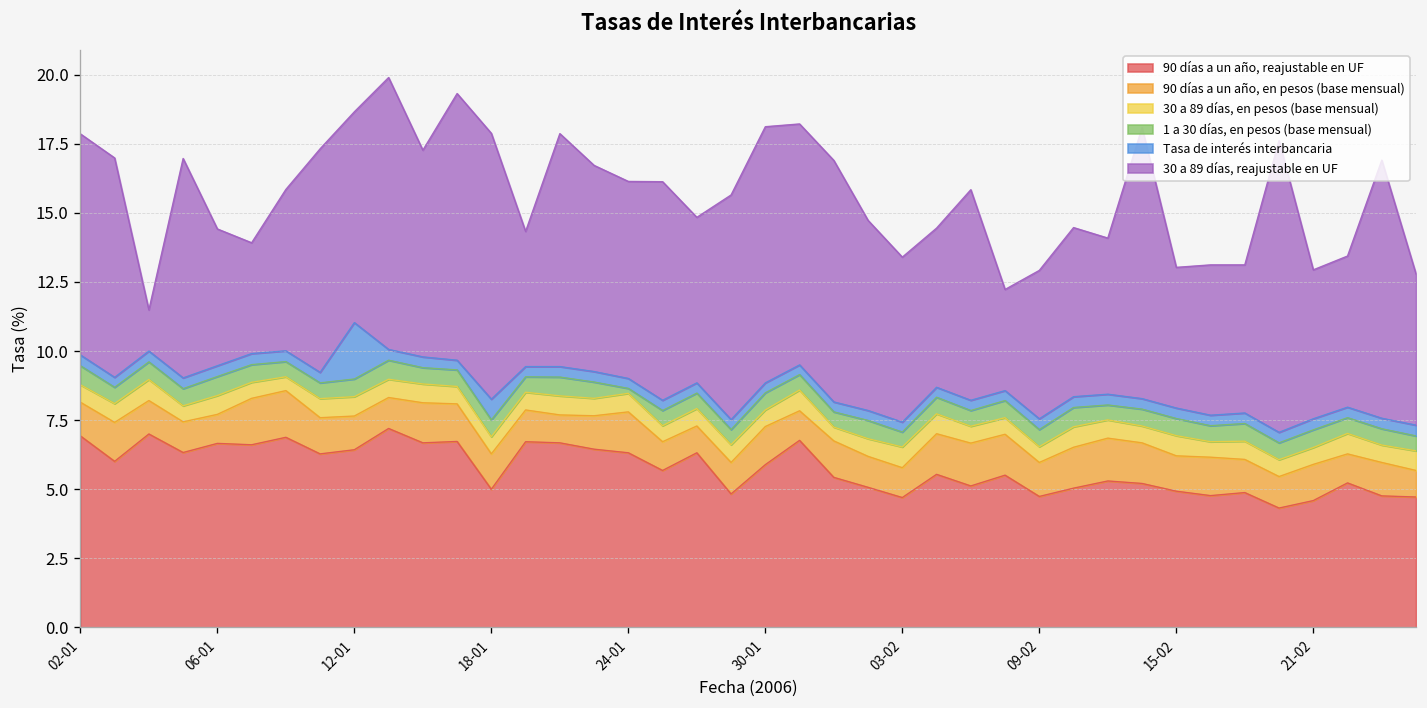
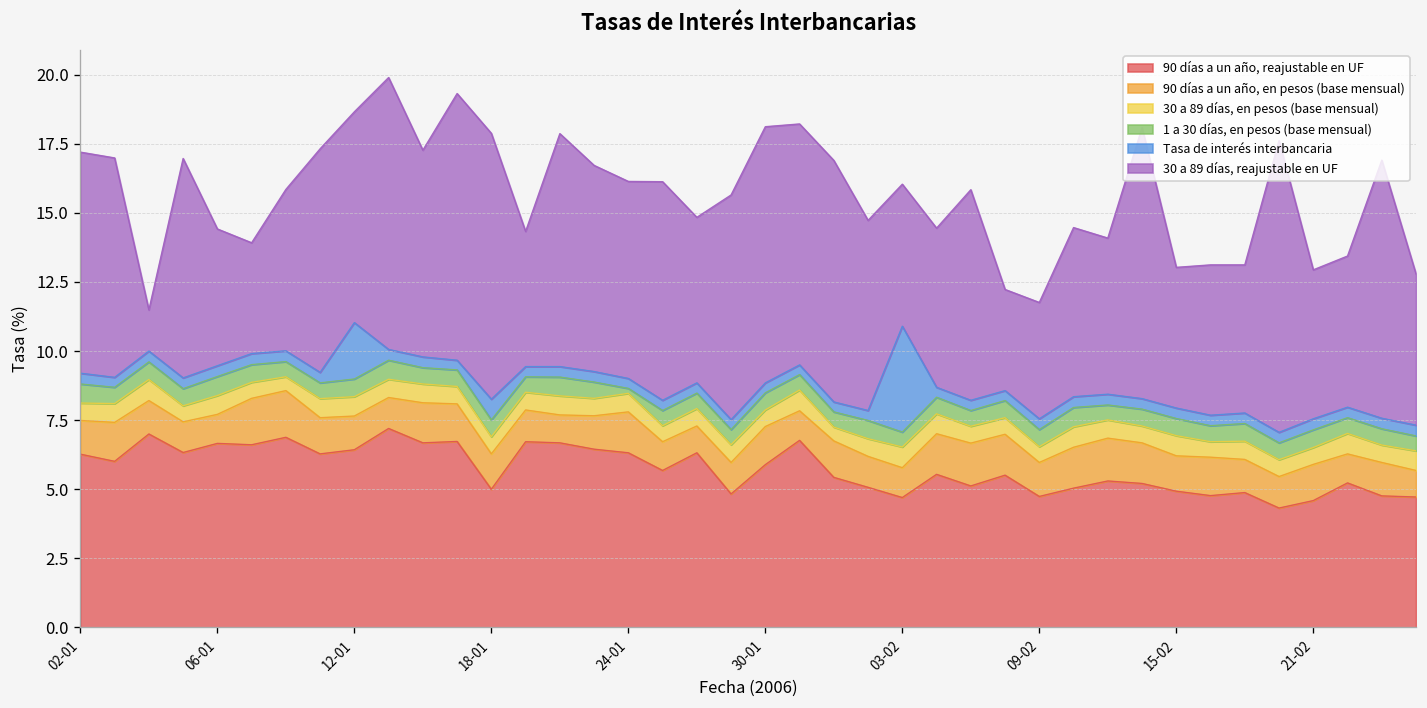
  {
    "90 días a un año, reajustable en UF": {
-     "02-01": 6.9,
+     "02-01": 6.3,
      "06-01": 6.7,
      "12-01": 6.4,
      "18-01": 5.0,
      "24-01": 6.3,
      "30-01": 5.9,
      "03-02": 4.7,
      "09-02": 4.7,
      "15-02": 4.9,
      "21-02": 4.6
    },
    "1 a 30 días, en pesos (base mensual)": {
      "02-01": 0.7,
      "06-01": 0.7,
      "12-01": 0.6,
      "18-01": 0.6,
      "24-01": 0.2,
      "30-01": 0.6,
      "03-02": 0.5,
      "09-02": 0.6,
      "15-02": 0.6,
      "21-02": 0.6
    },
    "Tasa de interés interbancaria": {
      "02-01": 0.4,
      "06-01": 0.4,
      "12-01": 2.0,
      "18-01": 0.8,
      "24-01": 0.4,
      "30-01": 0.4,
-     "03-02": 0.4,
+     "03-02": 3.8,
      "09-02": 0.4,
      "15-02": 0.4,
      "21-02": 0.4
    },
    "30 a 89 días, reajustable en UF": {
      "02-01": 8.0,
      "06-01": 5.0,
      "12-01": 7.6,
      "18-01": 9.6,
      "24-01": 7.1,
      "30-01": 9.3,
-     "03-02": 6.0,
-     "09-02": 5.4,
+     "03-02": 5.1,
+     "09-02": 4.2,
      "15-02": 5.1,
      "21-02": 5.4
    }
  }
